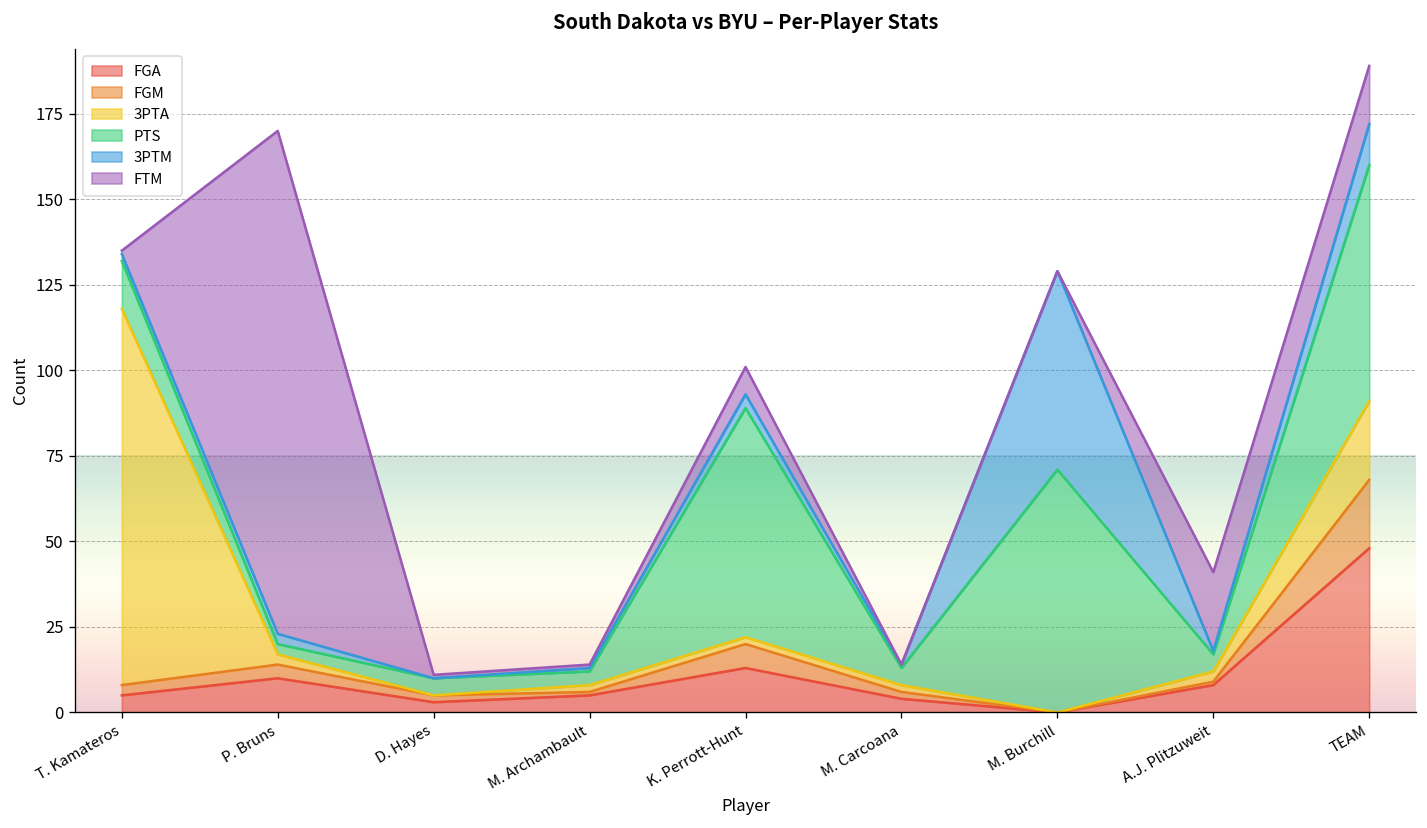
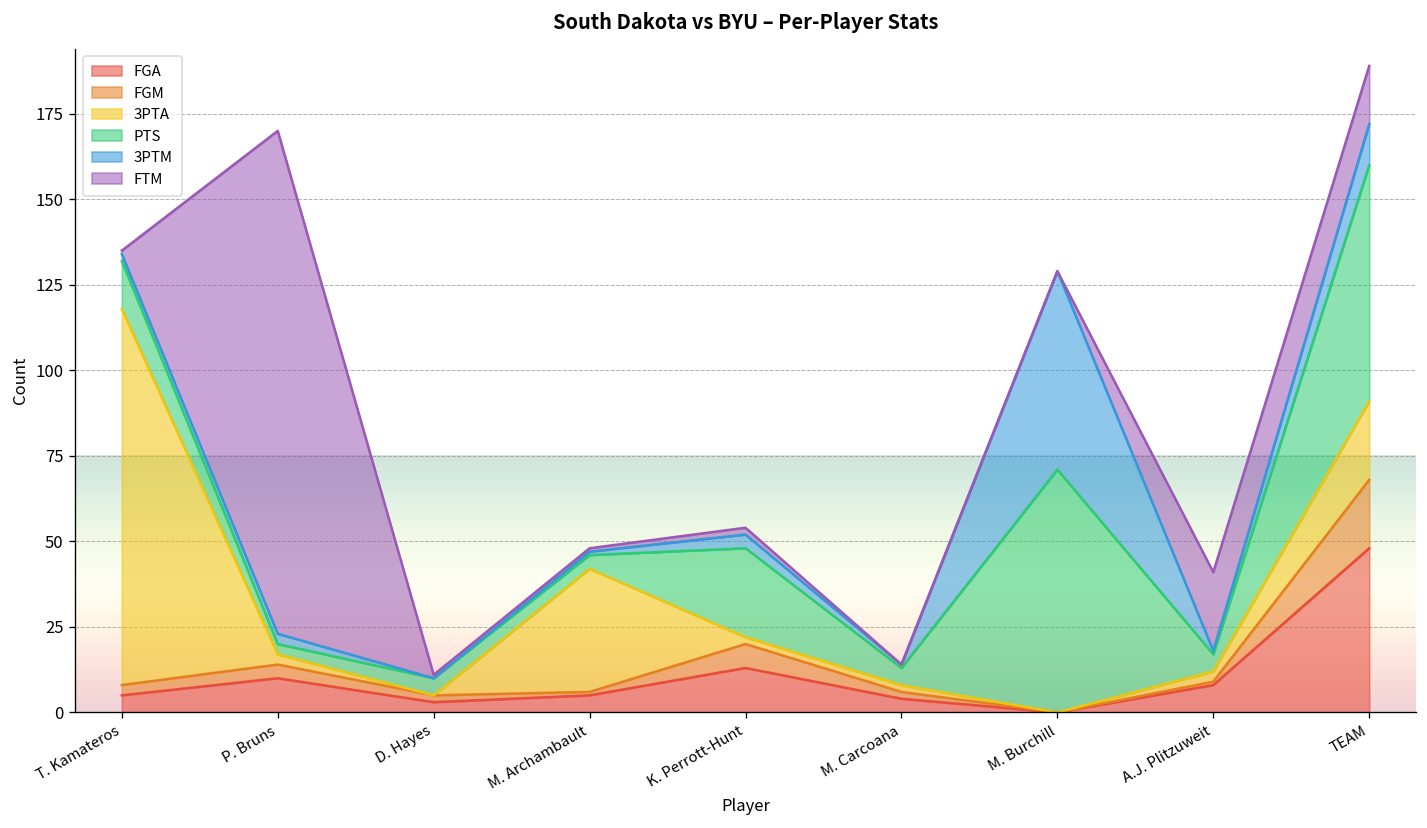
  {
    "3PTA": {
      "T. Kamateros": 110,
      "P. Bruns": 3,
-     "M. Archambault": 2,
+     "M. Archambault": 36,
      "K. Perrott-Hunt": 2,
      "M. Carcoana": 2,
      "A.J. Plitzuweit": 3,
      "TEAM": 23
    },
    "PTS": {
      "T. Kamateros": 14,
      "P. Bruns": 3,
      "M. Archambault": 4,
-     "K. Perrott-Hunt": 67,
+     "K. Perrott-Hunt": 26,
      "M. Carcoana": 5,
      "M. Burchill": 71,
      "A.J. Plitzuweit": 5,
      "TEAM": 69
    },
    "3PTM": {
      "T. Kamateros": 2,
      "P. Bruns": 3,
      "M. Archambault": 1,
      "K. Perrott-Hunt": 4,
      "A.J. Plitzuweit": 1,
      "TEAM": 12
    },
    "FTM": {
      "T. Kamateros": 1,
      "P. Bruns": 147,
      "D. Hayes": 1,
      "M. Archambault": 1,
-     "K. Perrott-Hunt": 8,
+     "K. Perrott-Hunt": 2,
      "A.J. Plitzuweit": 23,
      "TEAM": 17
    }
  }
